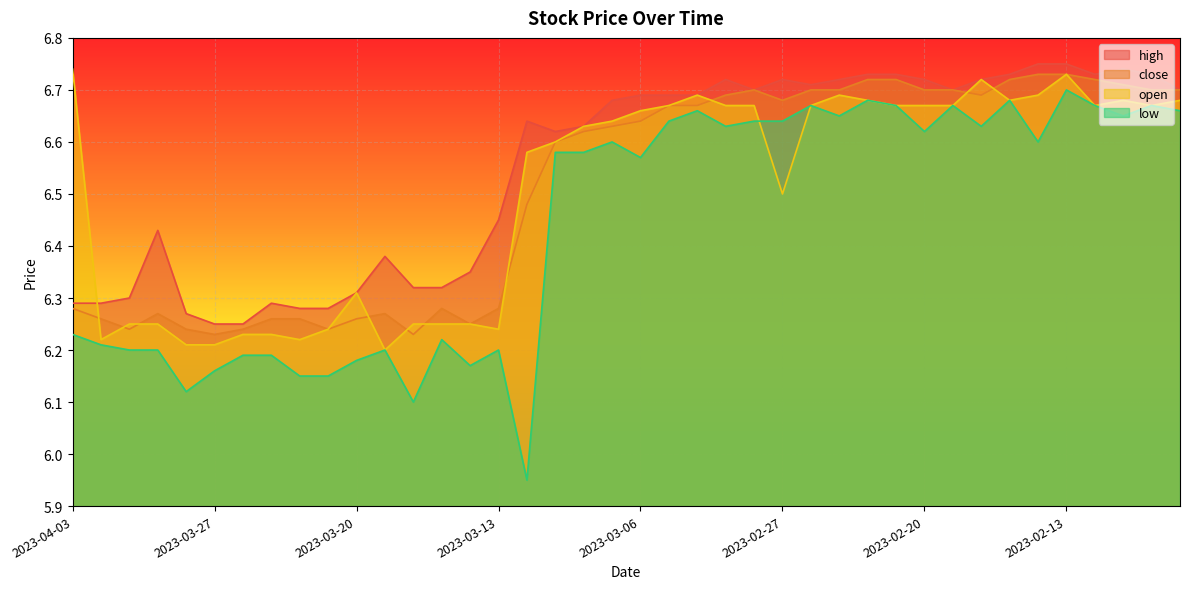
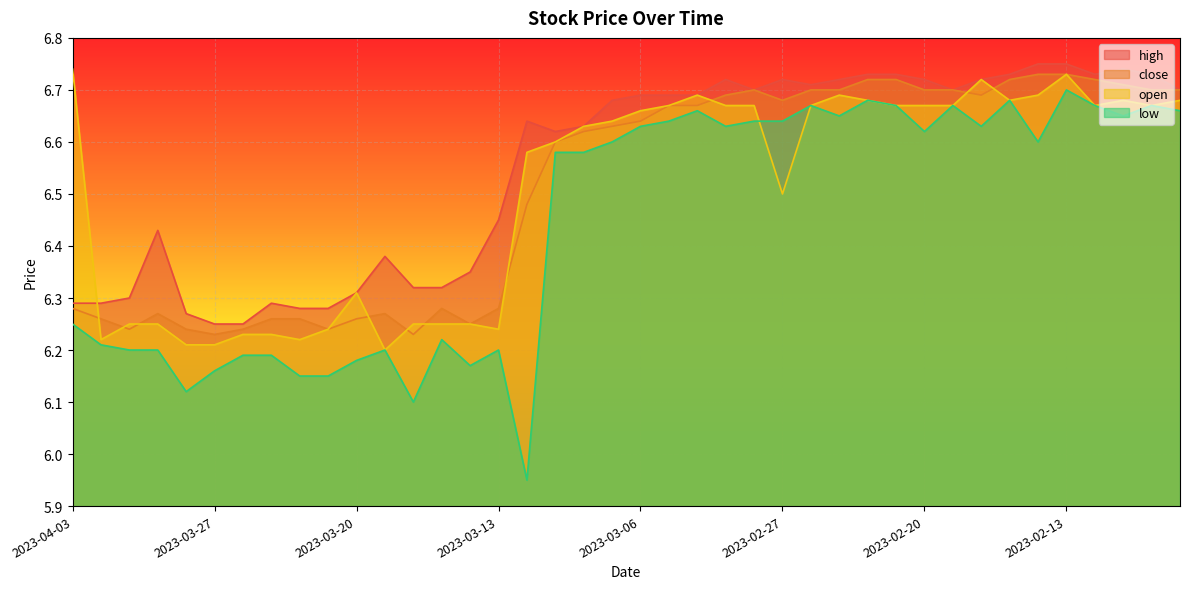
  {
    "open": {
      "2023-04-03": 6.74,
      "2023-03-27": 6.21,
      "2023-03-13": 6.24,
      "2023-03-06": 6.66,
      "2023-02-27": 6.50,
      "2023-02-20": 6.67
    },
    "low": {
-     "2023-04-03": 6.23,
+     "2023-04-03": 6.25,
      "2023-03-27": 6.16,
      "2023-03-20": 6.18,
      "2023-03-13": 6.20,
-     "2023-03-06": 6.57,
+     "2023-03-06": 6.63,
      "2023-02-27": 6.64,
      "2023-02-20": 6.62,
      "2023-02-13": 6.70
    }
  }
